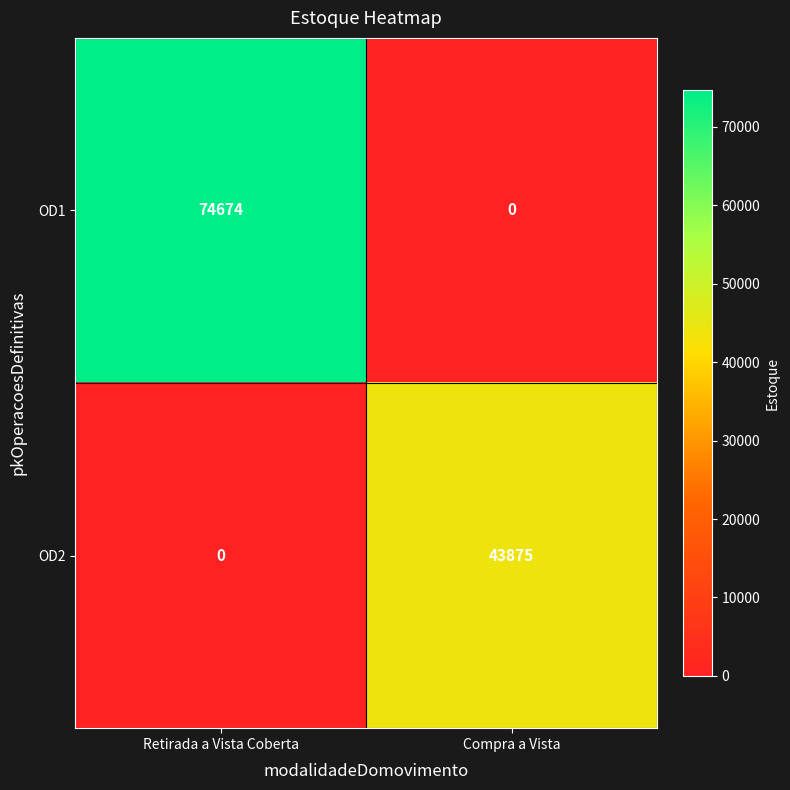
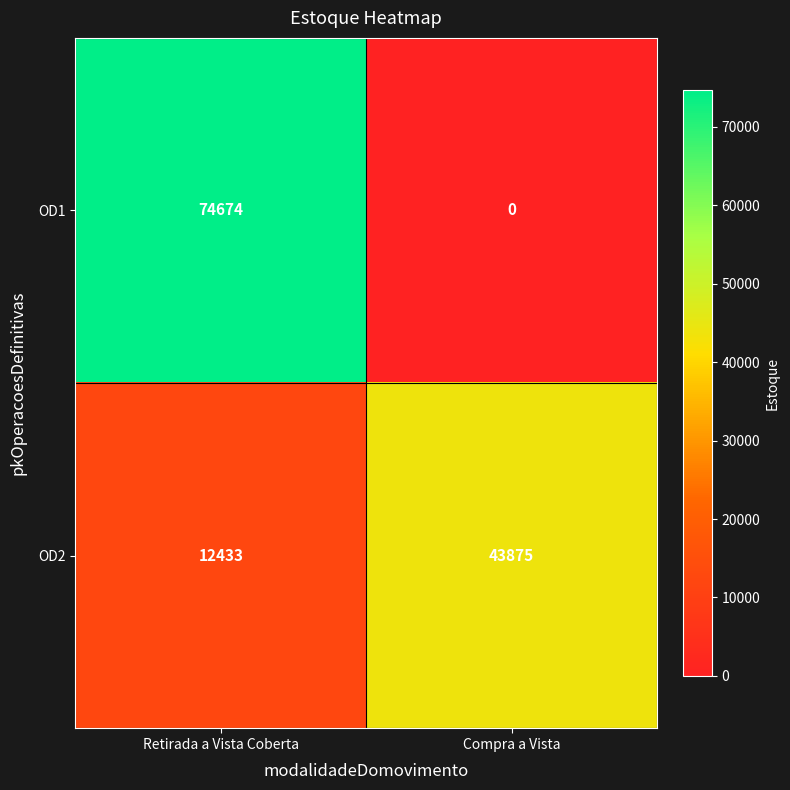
  {
    "OD1": {
      "Retirada a Vista Coberta": 74674,
      "Compra a Vista": 0
    },
    "OD2": {
-     "Retirada a Vista Coberta": 0,
+     "Retirada a Vista Coberta": 12433,
      "Compra a Vista": 43875
    }
  }
